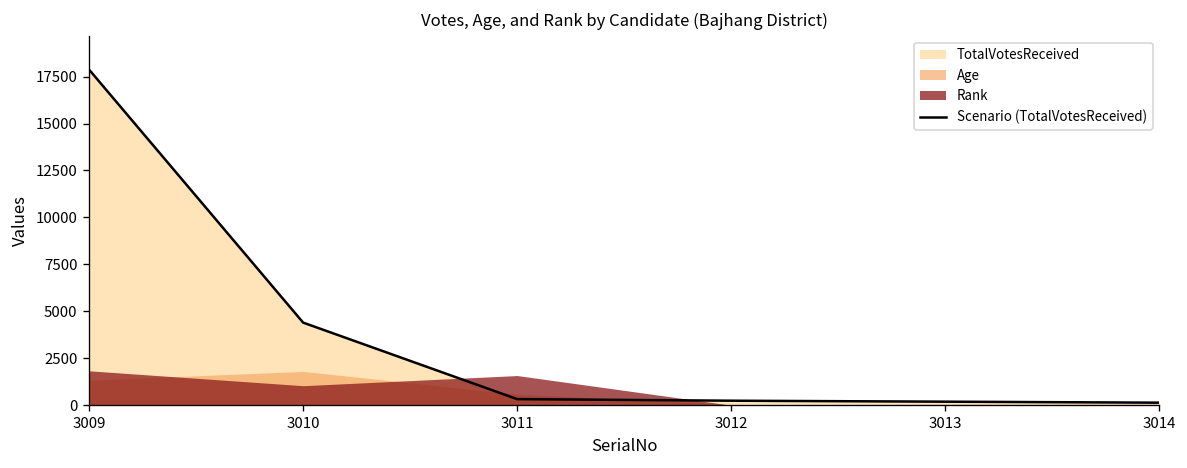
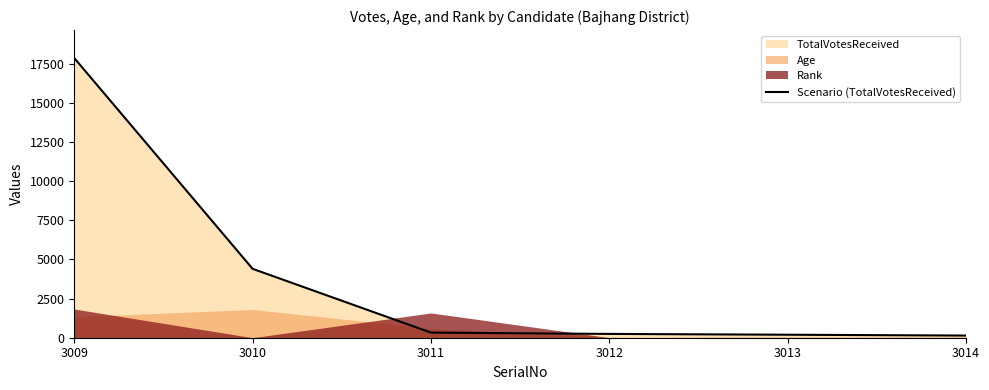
  {
    "TotalVotesReceived": {
      "3009": 17900,
      "3010": 4400,
      "3011": 300,
      "3012": 200
    },
    "Age": {
      "3009": 1300,
      "3010": 1800,
      "3011": 600
    },
    "Rank": {
      "3009": 1800,
-     "3010": 1000,
+     "3010": 0,
      "3011": 1600
    }
  }
